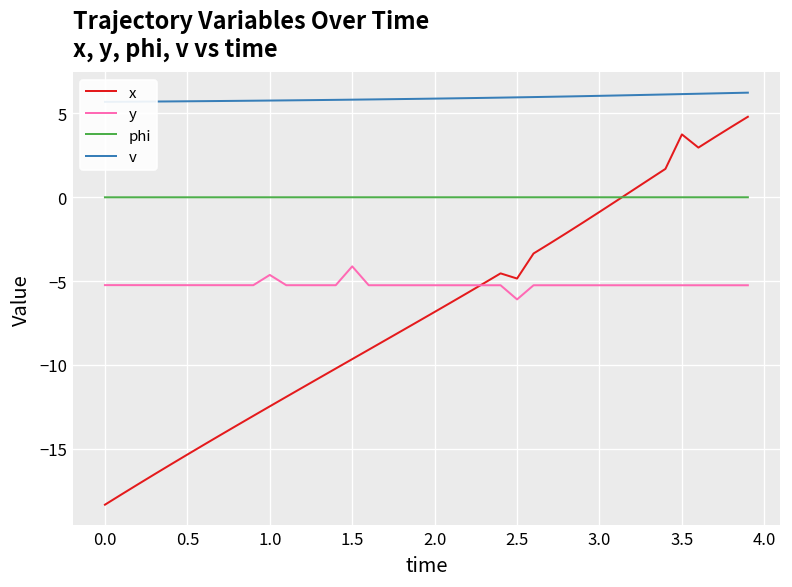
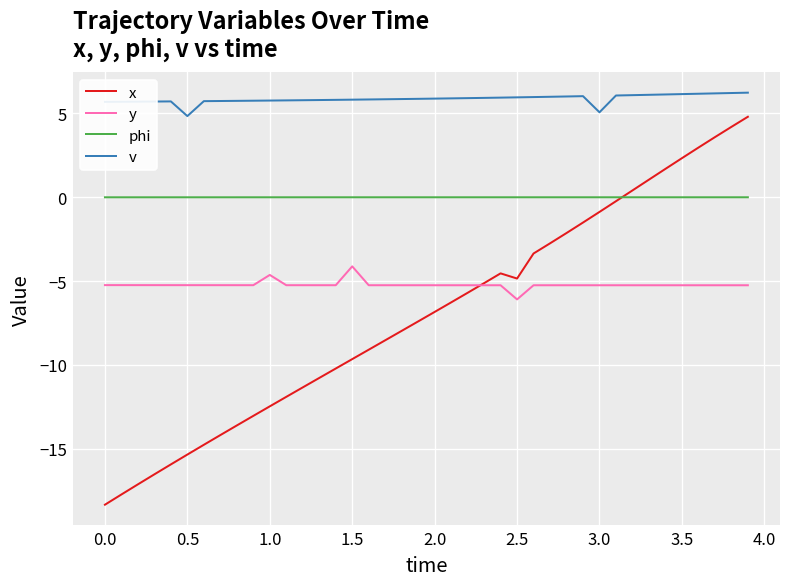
  {
    "x": {
      "0.0": -18.3,
      "0.5": -15.4,
      "1.0": -12.5,
      "1.5": -9.7,
      "2.0": -6.8,
      "2.5": -4.8,
      "3.0": -0.9,
-     "3.5": 3.8
+     "3.5": 2.3
    },
    "y": {
      "0.0": -5.2,
      "0.5": -5.2,
      "1.0": -4.6,
      "1.5": -4.1,
      "2.0": -5.2,
      "2.5": -6.1,
      "3.0": -5.3,
      "3.5": -5.3
    },
    "phi": {
      "0.0": 0.0,
      "0.5": 0.0,
      "1.0": 0.0,
      "1.5": 0.0,
      "2.0": 0.0,
      "2.5": 0.0,
      "3.0": 0.0,
      "3.5": 0.0
    },
    "v": {
-     "0.5": 5.7,
+     "0.5": 4.8,
      "1.0": 5.8,
      "1.5": 5.8,
      "2.0": 5.9,
      "2.5": 6.0,
-     "3.0": 6.1,
+     "3.0": 5.1,
      "3.5": 6.2
    }
  }
